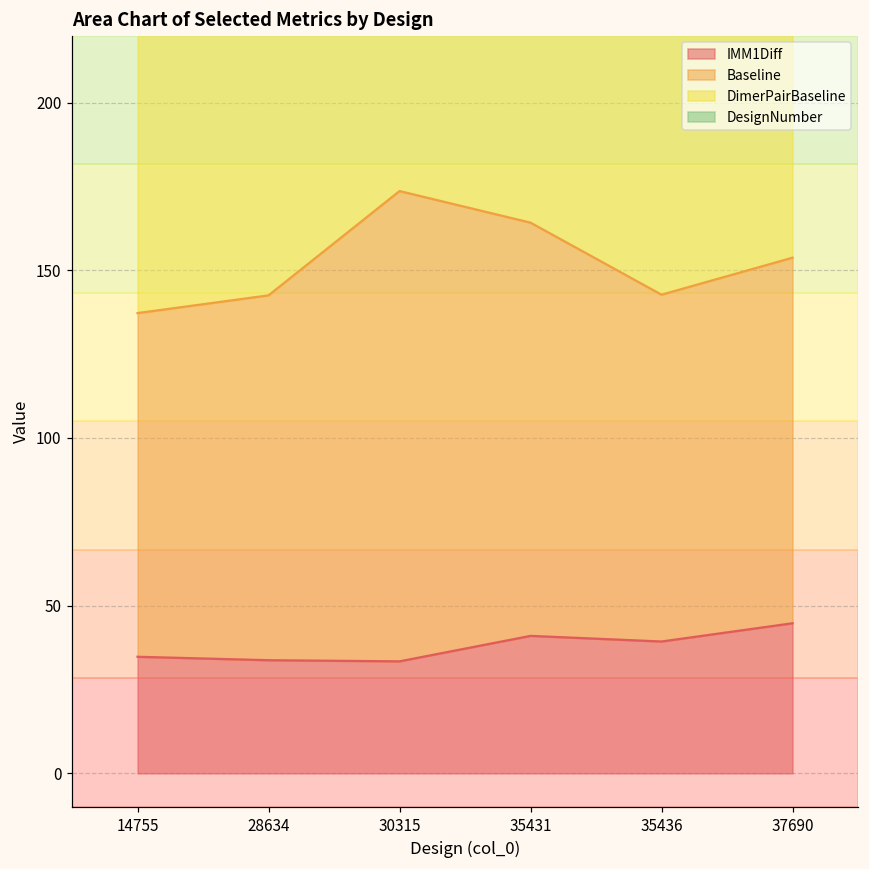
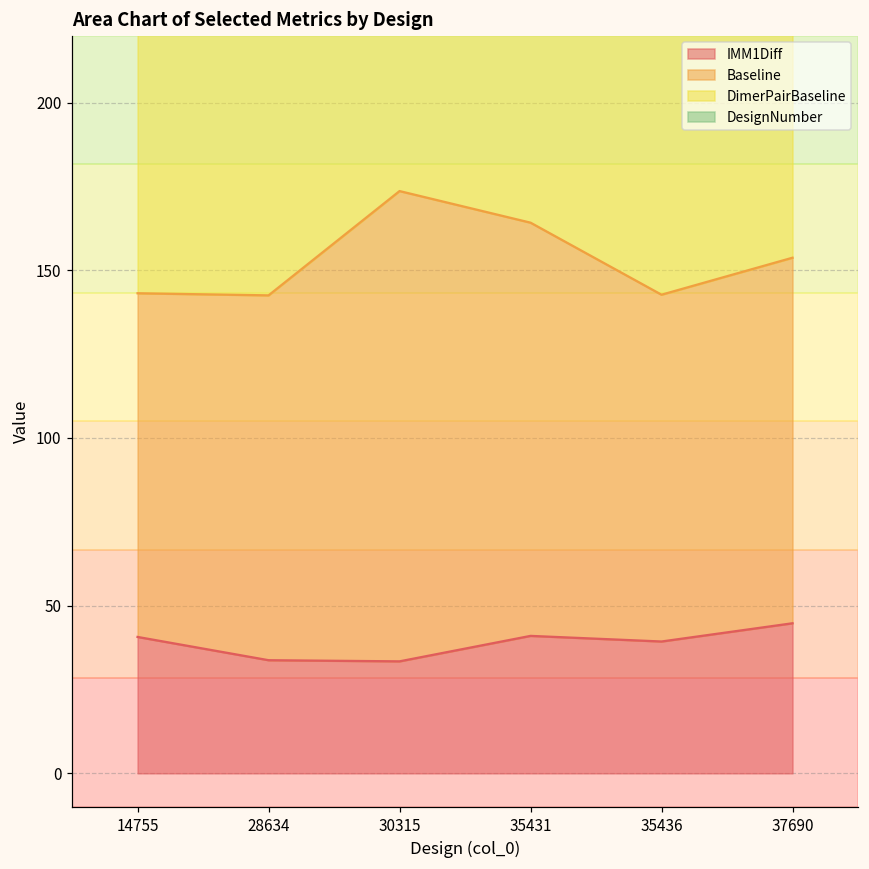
  {
    "IMM1Diff": {
-     "14755": 35,
+     "14755": 41,
      "28634": 34,
      "30315": 33,
      "35431": 41,
      "35436": 39,
      "37690": 45
    }
  }
